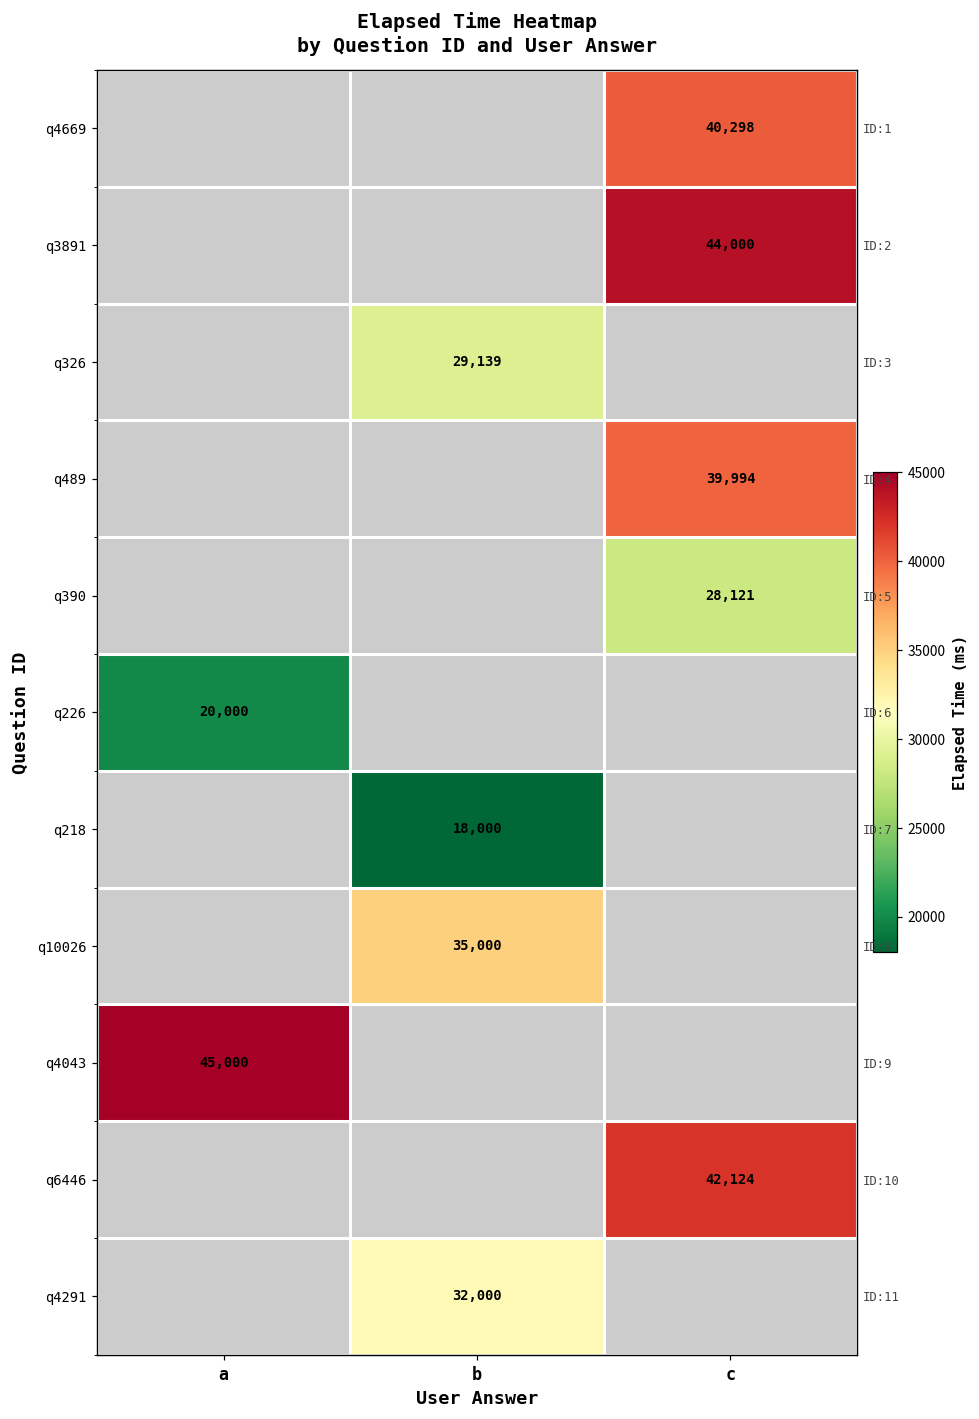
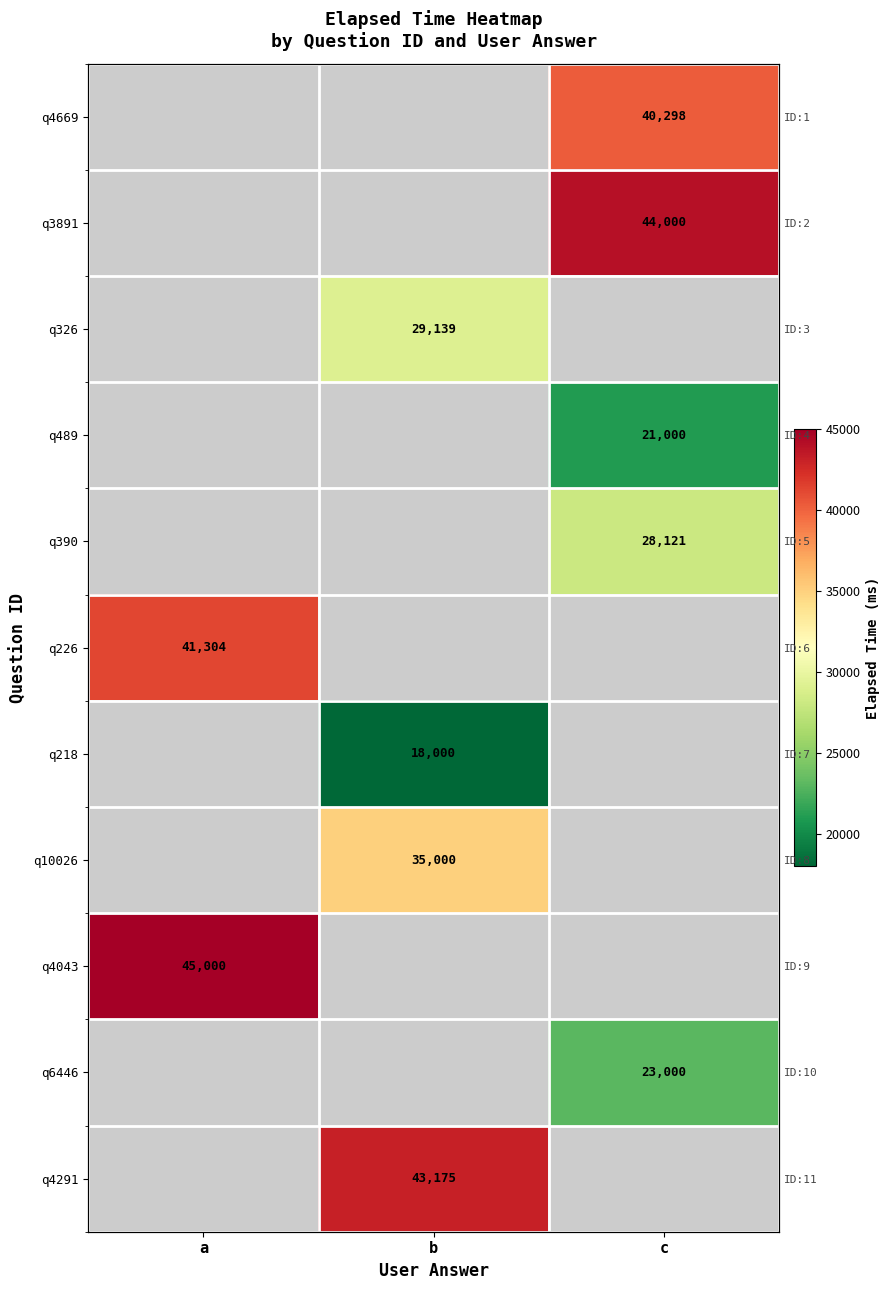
  {
    "q4669": {
      "c": "40,298"
    },
    "q3891": {
      "c": "44,000"
    },
    "q326": {
      "b": "29,139"
    },
    "q489": {
-     "c": "39,994"
+     "c": "21,000"
    },
    "q390": {
      "c": "28,121"
    },
    "q226": {
-     "a": "20,000"
+     "a": "41,304"
    },
    "q218": {
      "b": "18,000"
    },
    "q10026": {
      "b": "35,000"
    },
    "q4043": {
      "a": "45,000"
    },
    "q6446": {
-     "c": "42,124"
+     "c": "23,000"
    },
    "q4291": {
-     "b": "32,000"
+     "b": "43,175"
    }
  }
